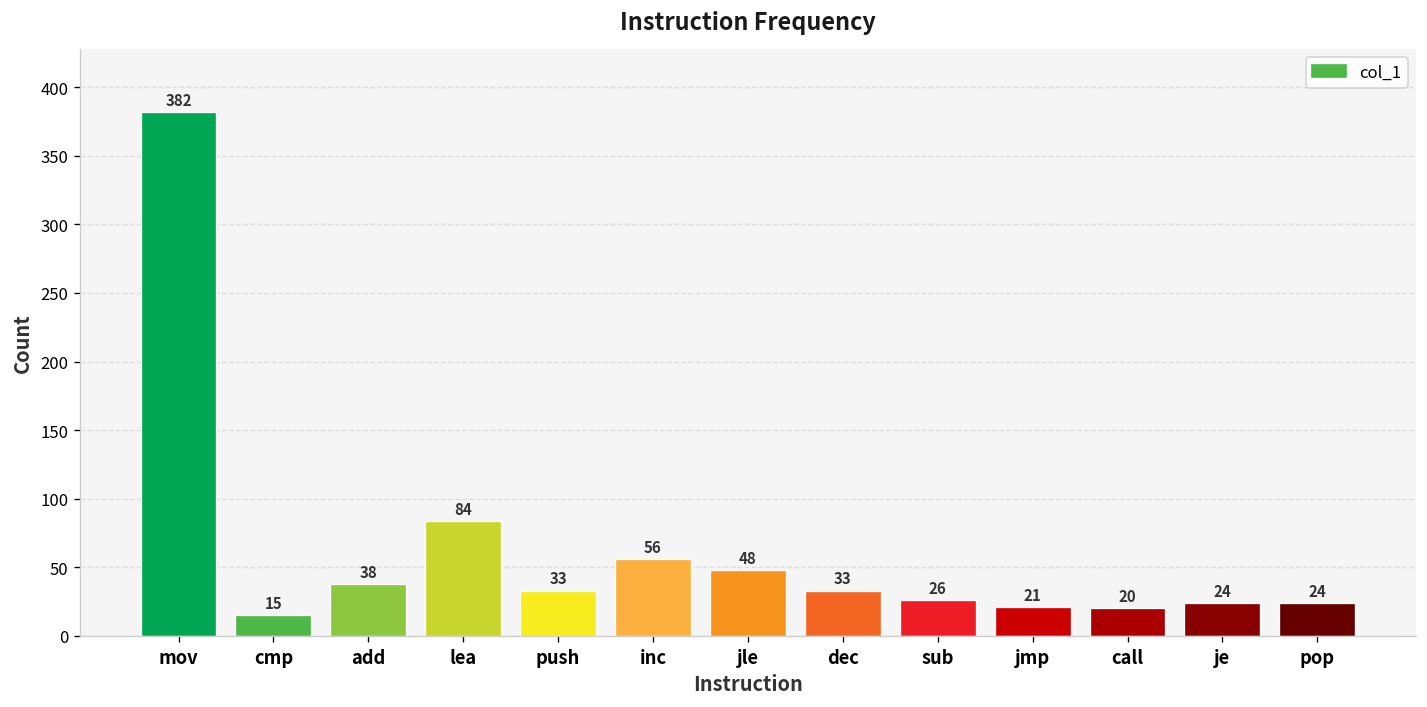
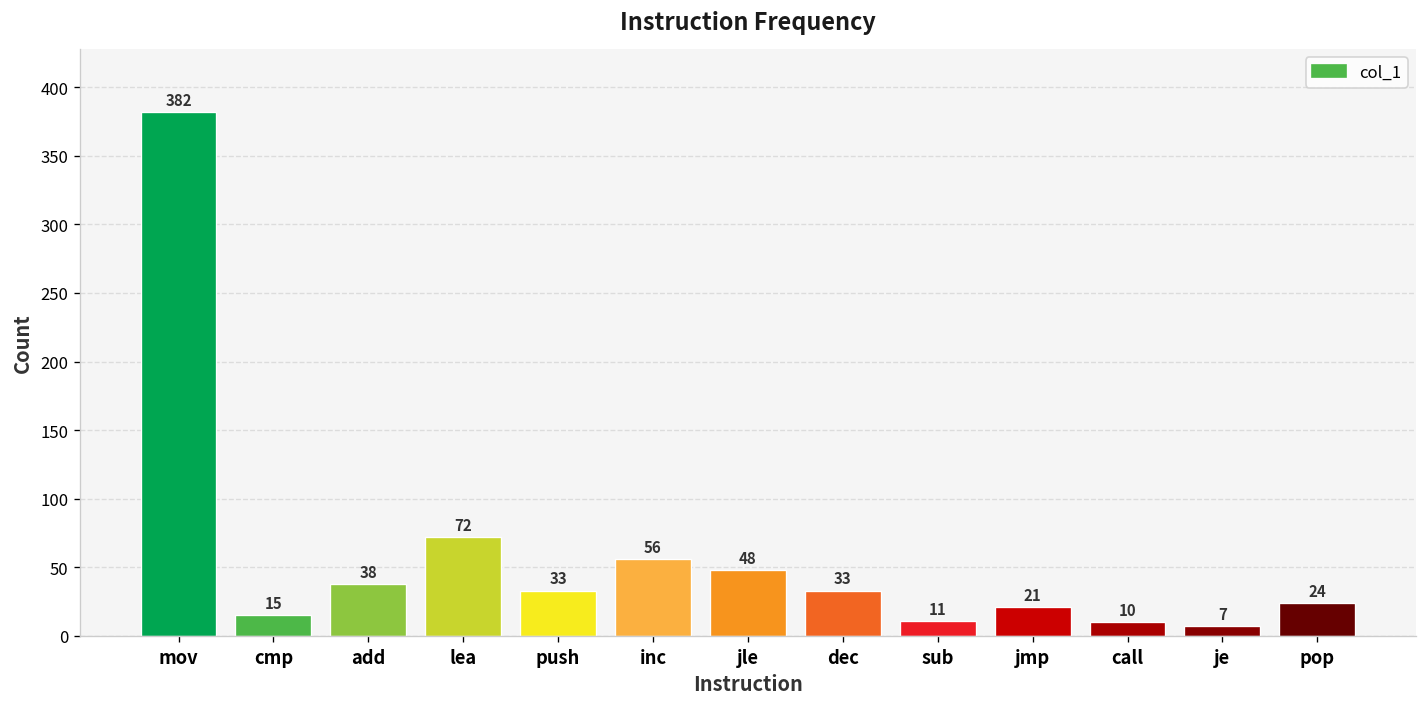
  {
    "mov": 382,
    "cmp": 15,
    "add": 38,
-   "lea": 84,
+   "lea": 72,
    "push": 33,
    "inc": 56,
    "jle": 48,
    "dec": 33,
-   "sub": 26,
+   "sub": 11,
    "jmp": 21,
-   "call": 20,
-   "je": 24,
+   "call": 10,
+   "je": 7,
    "pop": 24
  }
